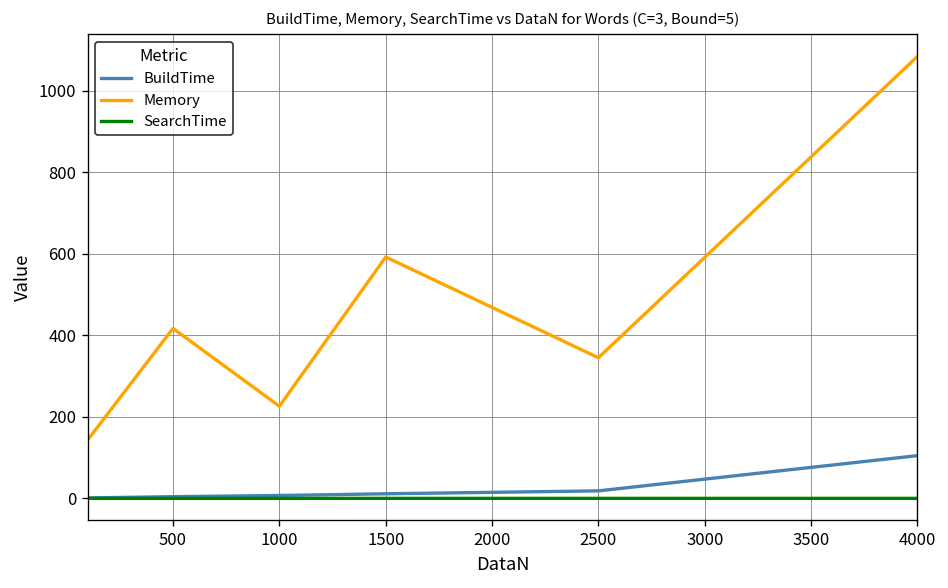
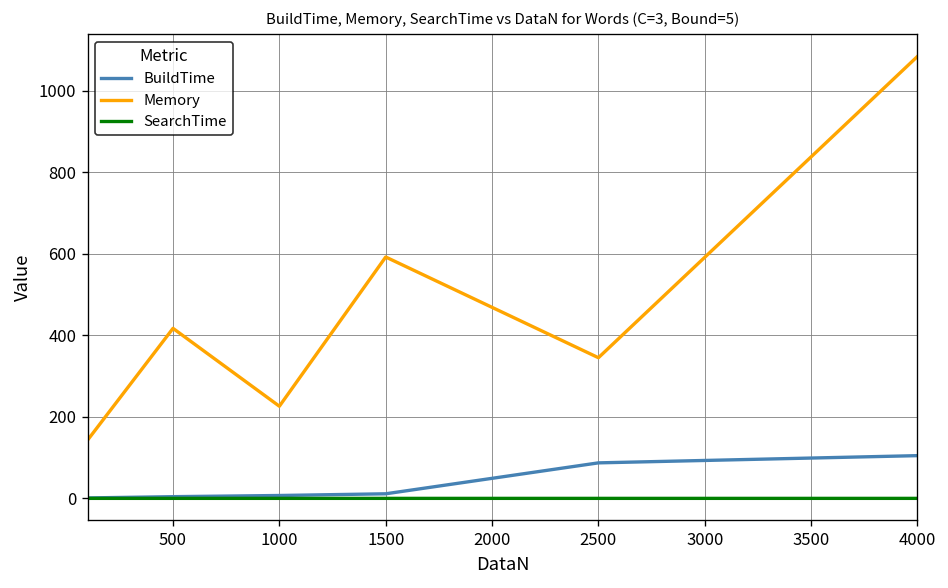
  {
    "BuildTime": {
      "1500": 10,
-     "2500": 20,
+     "2500": 90,
      "4000": 100
    },
    "Memory": {
      "500": 420,
      "1000": 230,
      "1500": 590,
      "2500": 350,
      "4000": 1080
    },
    "SearchTime": {
      "1500": 0,
      "2500": 0,
      "4000": 0
    }
  }
